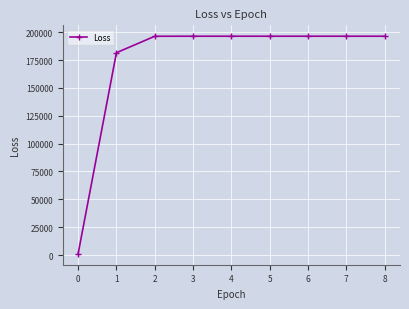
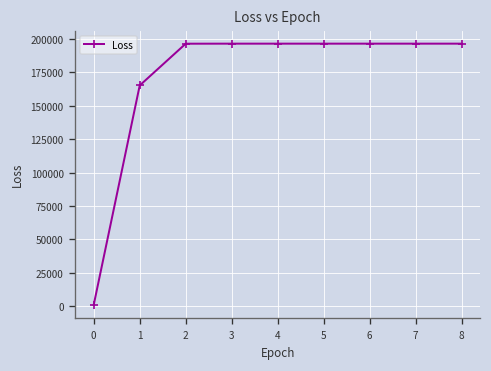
  {
    "0": 1000,
-   "1": 182000,
+   "1": 165000,
    "2": 196000,
    "3": 196000,
    "4": 196000,
    "5": 196000,
    "6": 196000,
    "7": 196000,
    "8": 196000
  }
